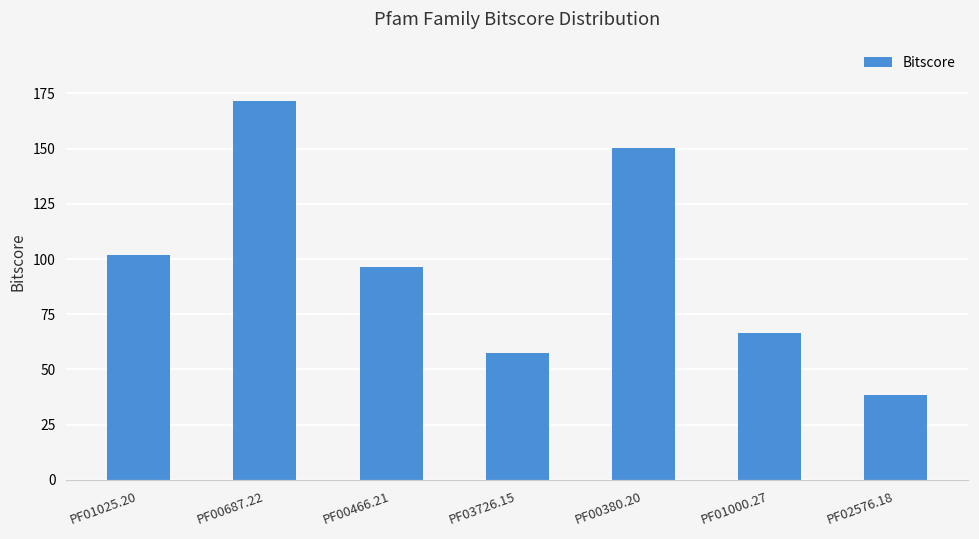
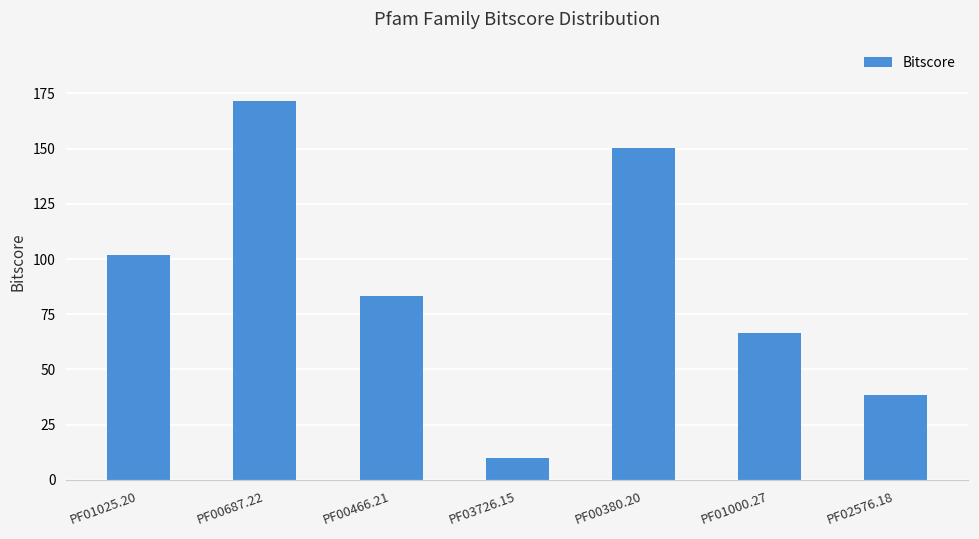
  {
    "PF01025.20": 102,
    "PF00687.22": 172,
-   "PF00466.21": 97,
-   "PF03726.15": 58,
+   "PF00466.21": 84,
+   "PF03726.15": 10,
    "PF00380.20": 150,
    "PF01000.27": 66,
    "PF02576.18": 38
  }
